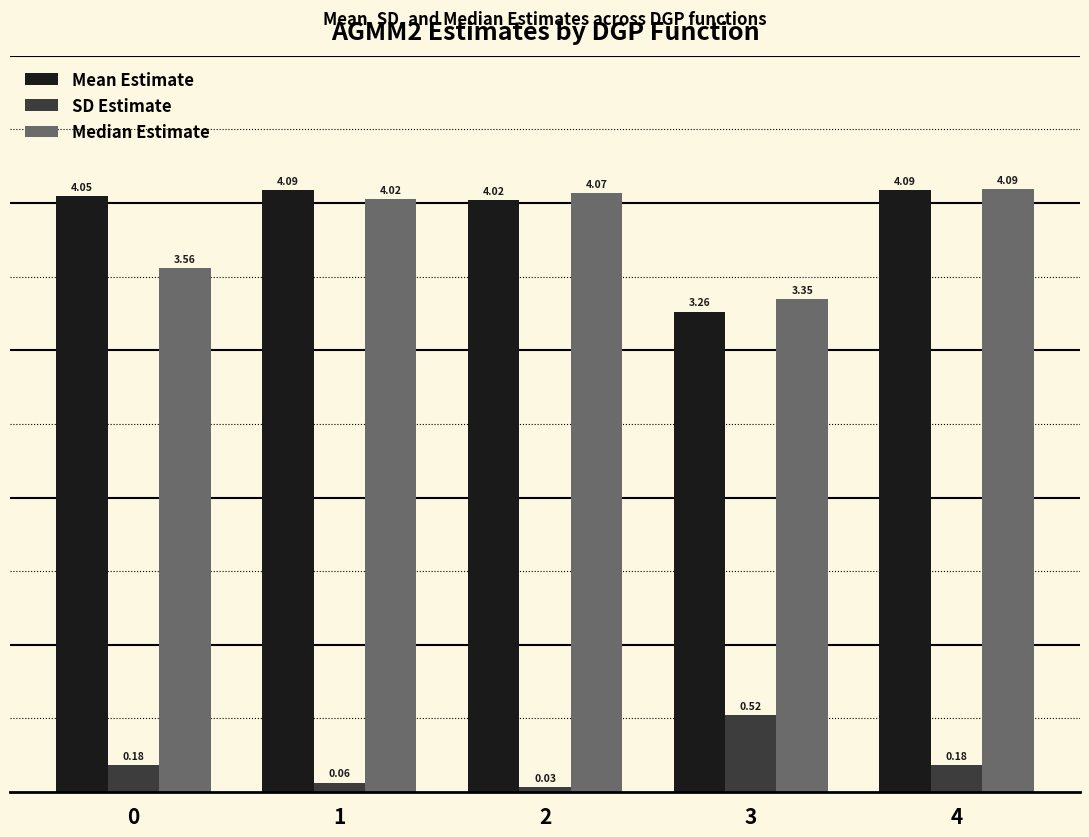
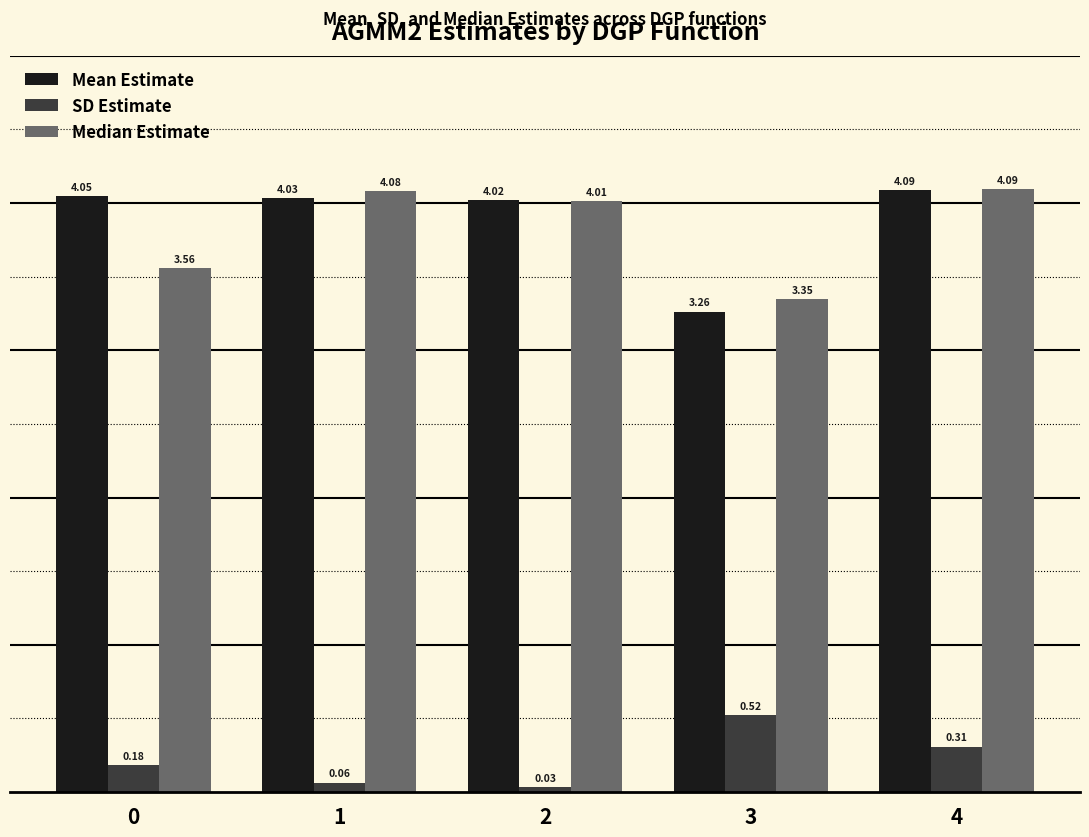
  {
    "Mean Estimate": {
      "0": 4.05,
-     "1": 4.09,
+     "1": 4.03,
      "2": 4.02,
      "3": 3.26,
      "4": 4.09
    },
    "SD Estimate": {
      "0": 0.18,
      "1": 0.06,
      "2": 0.03,
      "3": 0.52,
-     "4": 0.18
+     "4": 0.31
    },
    "Median Estimate": {
      "0": 3.56,
-     "1": 4.02,
-     "2": 4.07,
+     "1": 4.08,
+     "2": 4.01,
      "3": 3.35,
      "4": 4.09
    }
  }
